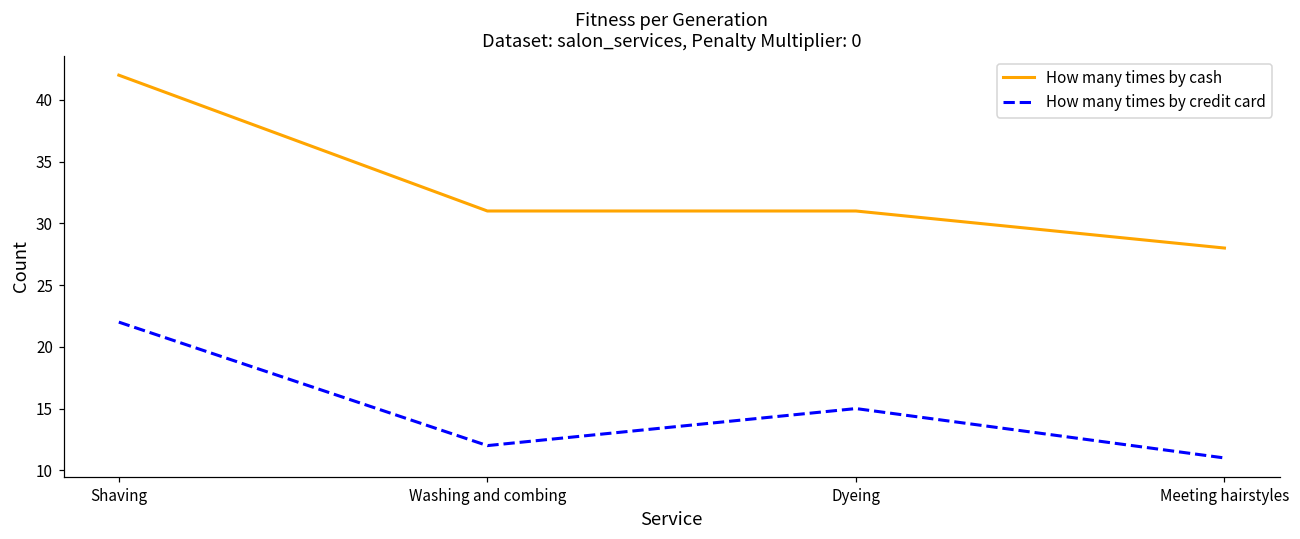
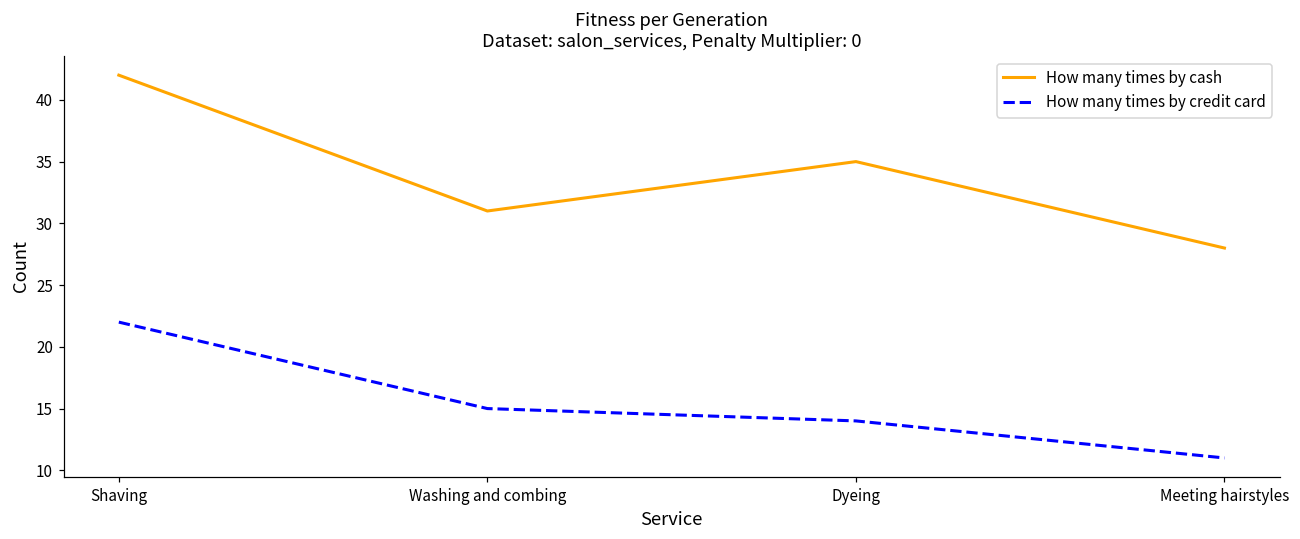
  {
    "How many times by cash": {
      "Shaving": 42,
      "Washing and combing": 31,
-     "Dyeing": 31,
+     "Dyeing": 35,
      "Meeting hairstyles": 28
    },
    "How many times by credit card": {
      "Shaving": 22,
-     "Washing and combing": 12,
-     "Dyeing": 15,
+     "Washing and combing": 15,
+     "Dyeing": 14,
      "Meeting hairstyles": 11
    }
  }
